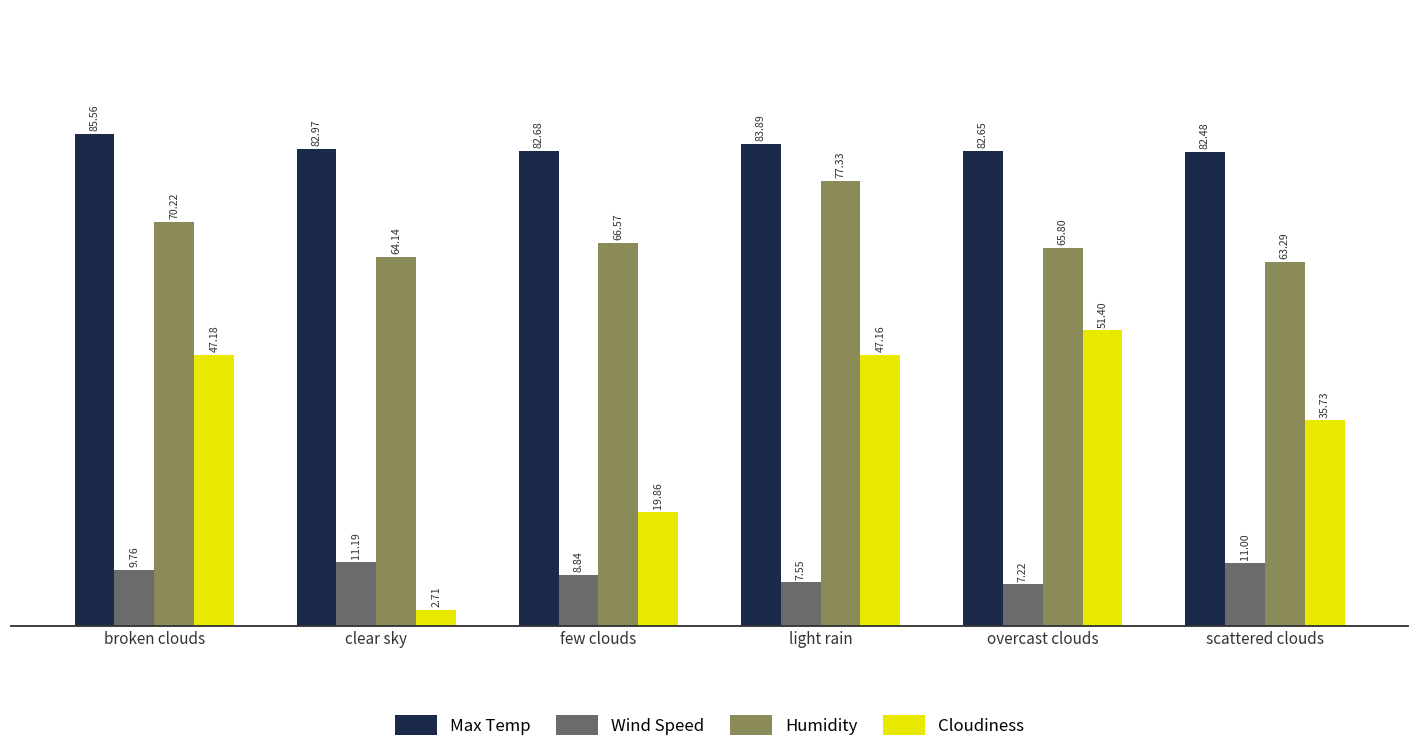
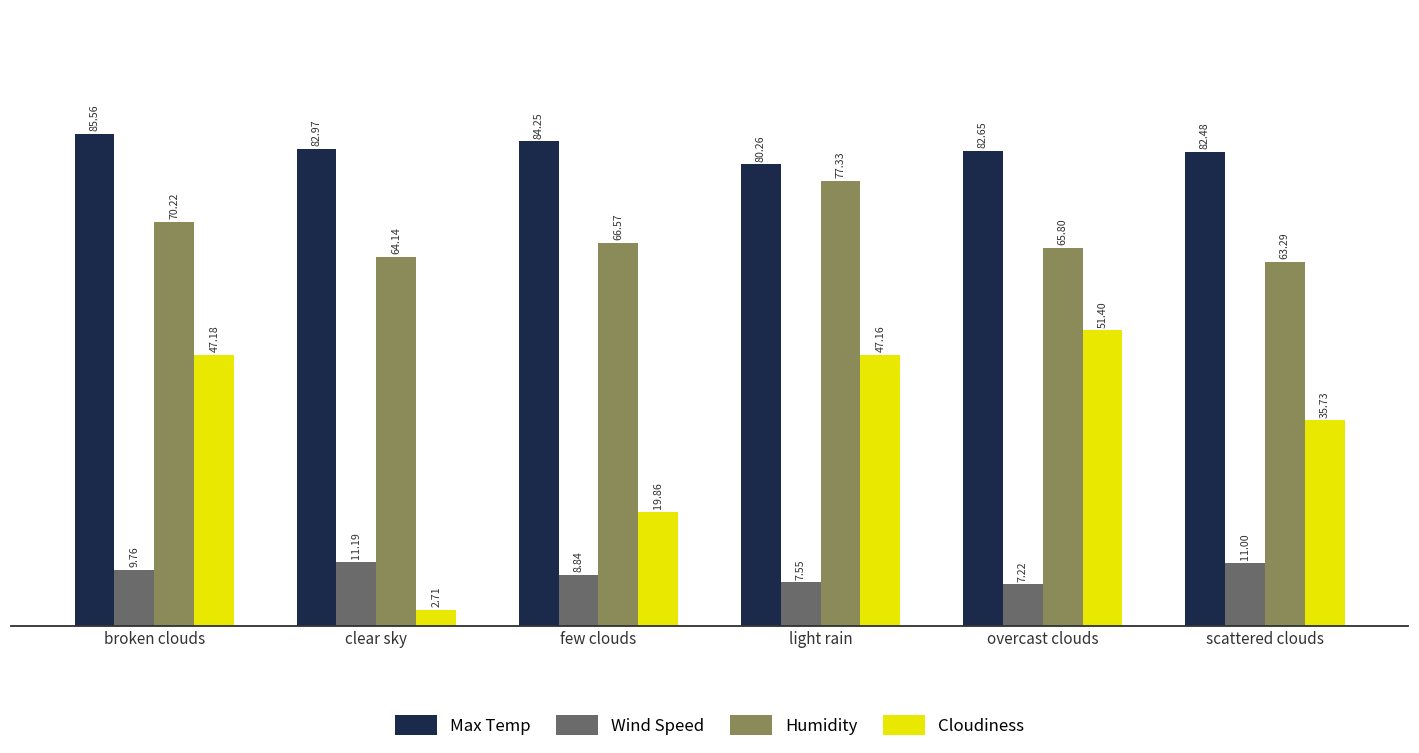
  {
    "Max Temp": {
      "broken clouds": 85.56,
      "clear sky": 82.97,
-     "few clouds": 82.68,
-     "light rain": 83.89,
+     "few clouds": 84.25,
+     "light rain": 80.26,
      "overcast clouds": 82.65,
      "scattered clouds": 82.48
    },
    "Cloudiness": {
      "broken clouds": 47.18,
      "clear sky": 2.71,
      "few clouds": 19.86,
      "light rain": 47.16,
      "overcast clouds": 51.40,
      "scattered clouds": 35.73
    }
  }
